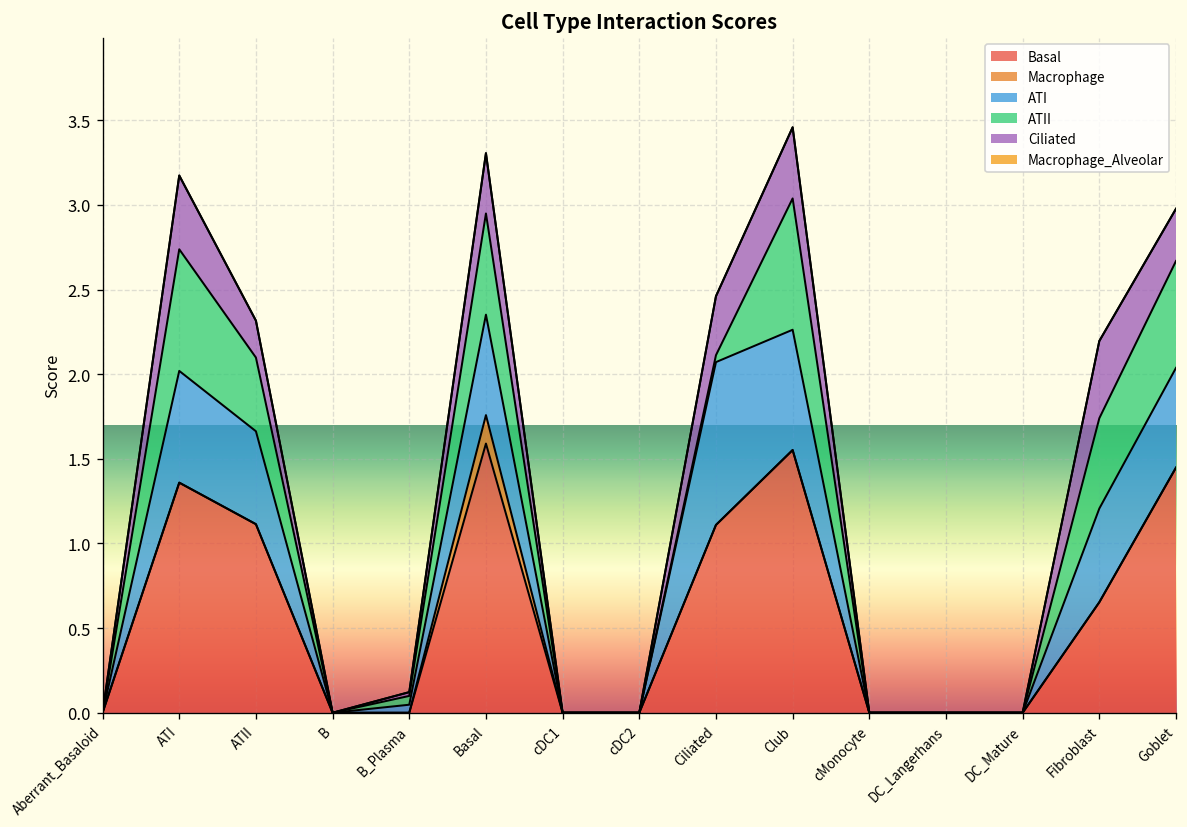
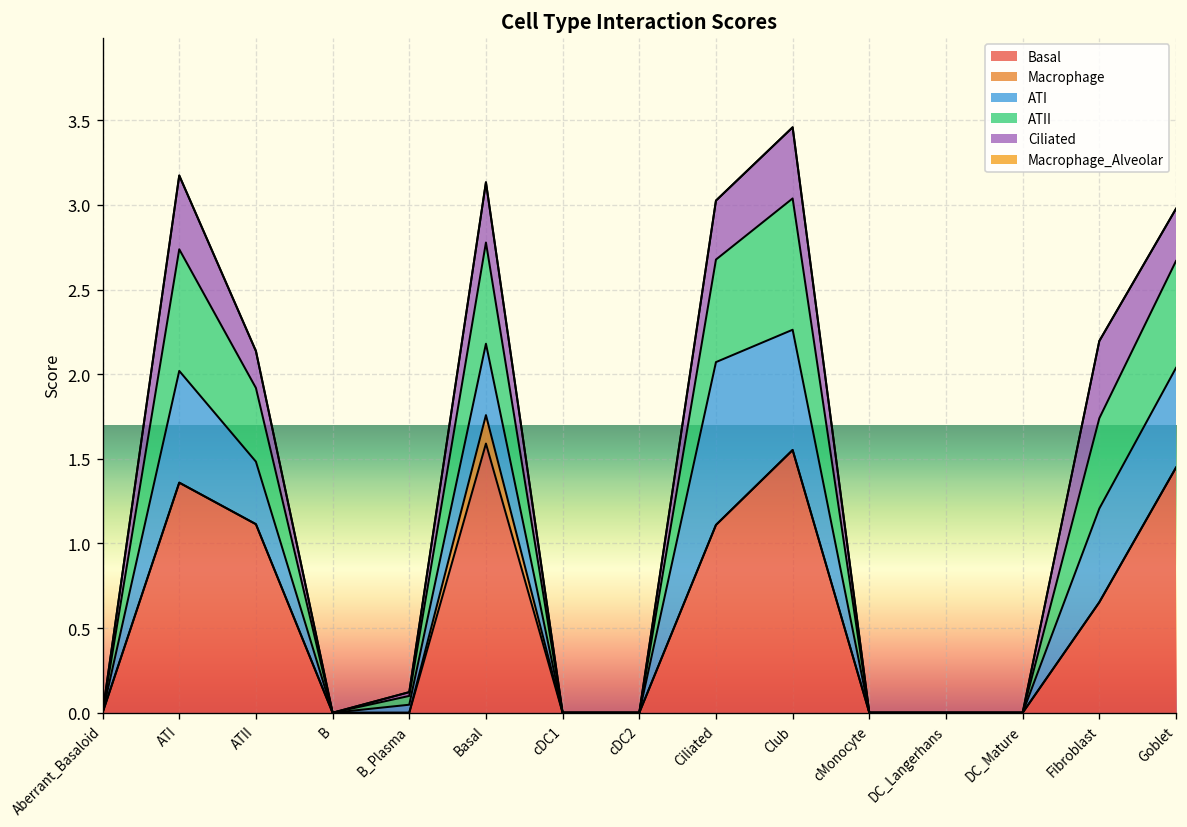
  {
    "ATI": {
      "ATI": 0.66,
-     "ATII": 0.55,
+     "ATII": 0.37,
      "B_Plasma": 0.05,
-     "Basal": 0.59,
+     "Basal": 0.42,
      "Ciliated": 0.96,
      "Club": 0.71,
      "Fibroblast": 0.55,
      "Goblet": 0.59
    },
    "ATII": {
      "ATI": 0.72,
      "ATII": 0.44,
      "B_Plasma": 0.05,
      "Basal": 0.60,
-     "Ciliated": 0.04,
+     "Ciliated": 0.61,
      "Club": 0.78,
      "Fibroblast": 0.53,
      "Goblet": 0.63
    }
  }
